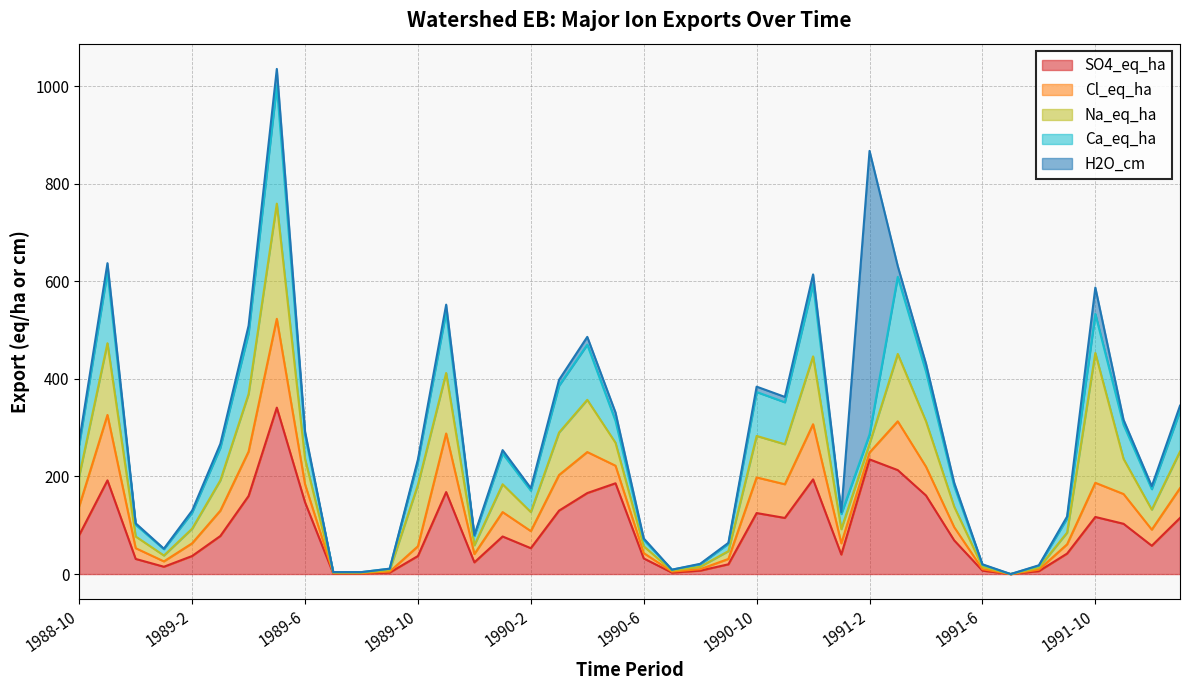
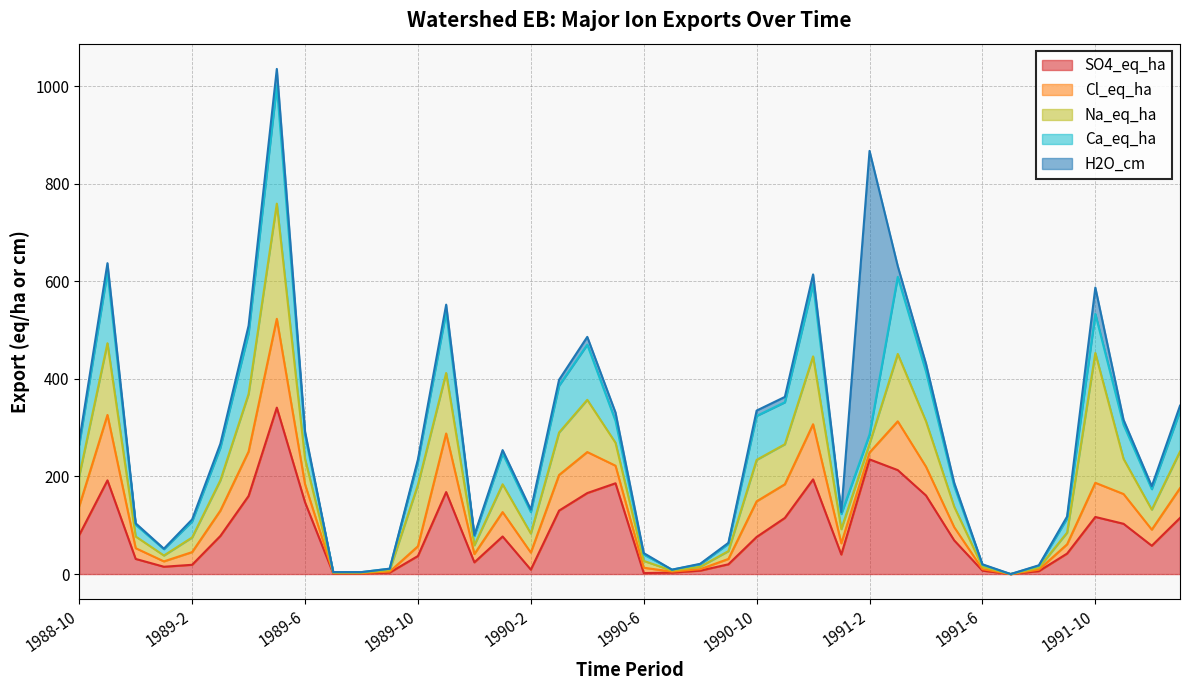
  {
    "SO4_eq_ha": {
      "1988-10": 80,
-     "1989-2": 40,
+     "1989-2": 20,
      "1989-6": 150,
      "1989-10": 40,
-     "1990-2": 50,
-     "1990-6": 30,
-     "1990-10": 130,
+     "1990-2": 10,
+     "1990-6": 0,
+     "1990-10": 80,
      "1991-2": 240,
      "1991-10": 120
    },
    "Cl_eq_ha": {
      "1988-10": 60,
      "1989-2": 30,
      "1989-6": 40,
      "1989-10": 20,
      "1990-2": 40,
      "1990-6": 10,
      "1990-10": 70,
      "1991-2": 10,
      "1991-10": 70
    },
    "Na_eq_ha": {
      "1988-10": 60,
      "1989-2": 30,
      "1989-6": 50,
      "1989-10": 130,
      "1990-2": 40,
      "1990-6": 10,
      "1990-10": 90,
      "1991-2": 20,
      "1991-10": 270
    },
    "Ca_eq_ha": {
      "1988-10": 60,
      "1989-6": 50,
      "1990-10": 90,
      "1991-2": 20,
      "1991-10": 80
    },
    "H2O_cm": {
      "1988-10": 10,
      "1989-6": 10,
      "1990-10": 10,
      "1991-2": 580,
      "1991-10": 50
    }
  }
